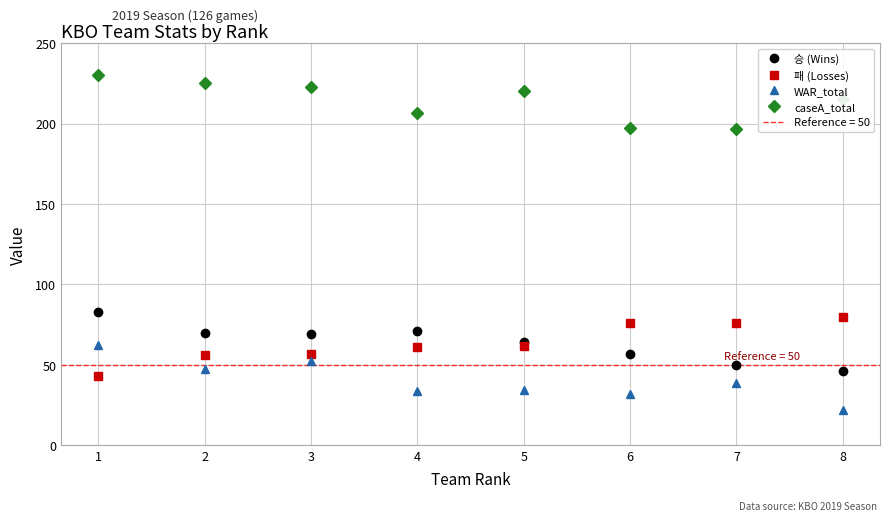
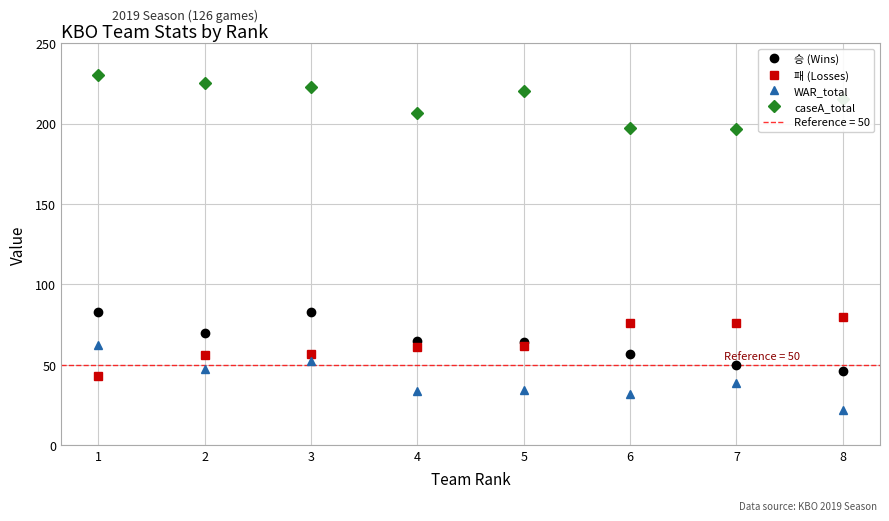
  {
    "승 (Wins)": {
      "1": 83,
      "2": 70,
-     "3": 69,
-     "4": 71,
+     "3": 83,
+     "4": 65,
      "5": 64,
      "6": 57,
      "8": 46
    },
    "패 (Losses)": {
      "1": 43,
      "2": 56,
      "3": 57,
      "4": 61,
      "5": 62,
      "6": 76,
      "7": 76,
      "8": 80
    },
    "WAR_total": {
      "1": 62,
      "2": 48,
      "3": 52,
      "4": 34,
      "5": 34,
      "6": 32,
      "7": 39,
      "8": 22
    },
    "caseA_total": {
      "1": 230,
      "2": 225,
      "3": 222,
      "4": 206,
      "5": 220,
      "6": 197,
      "7": 197
    }
  }
